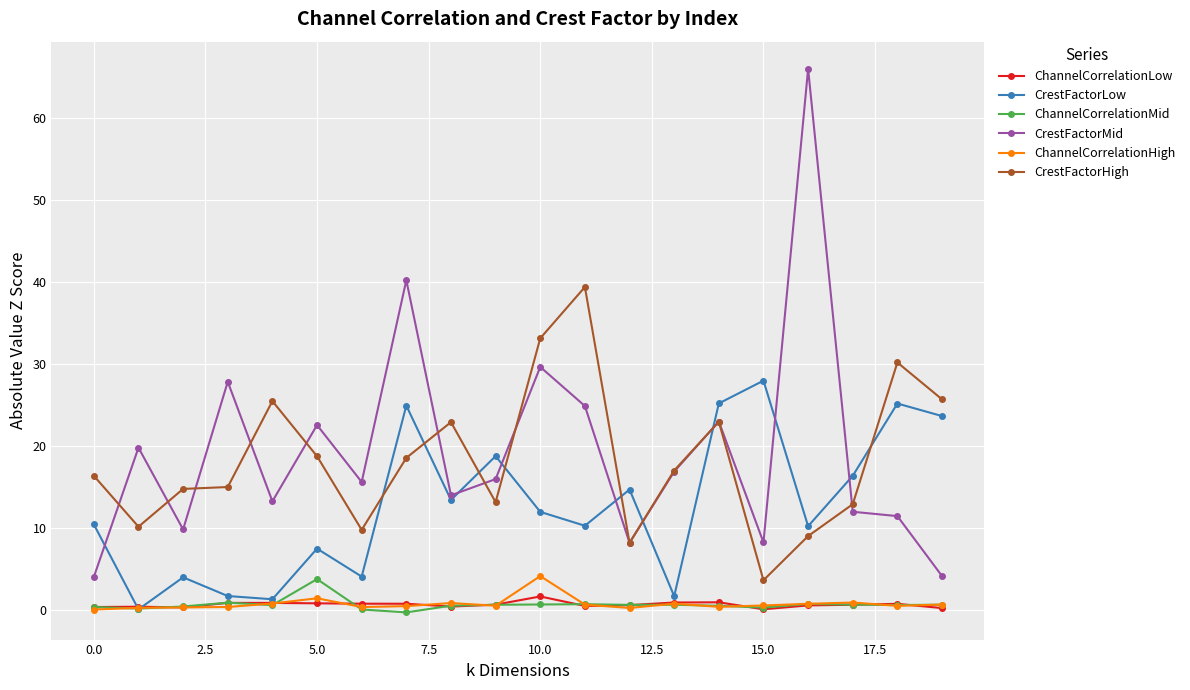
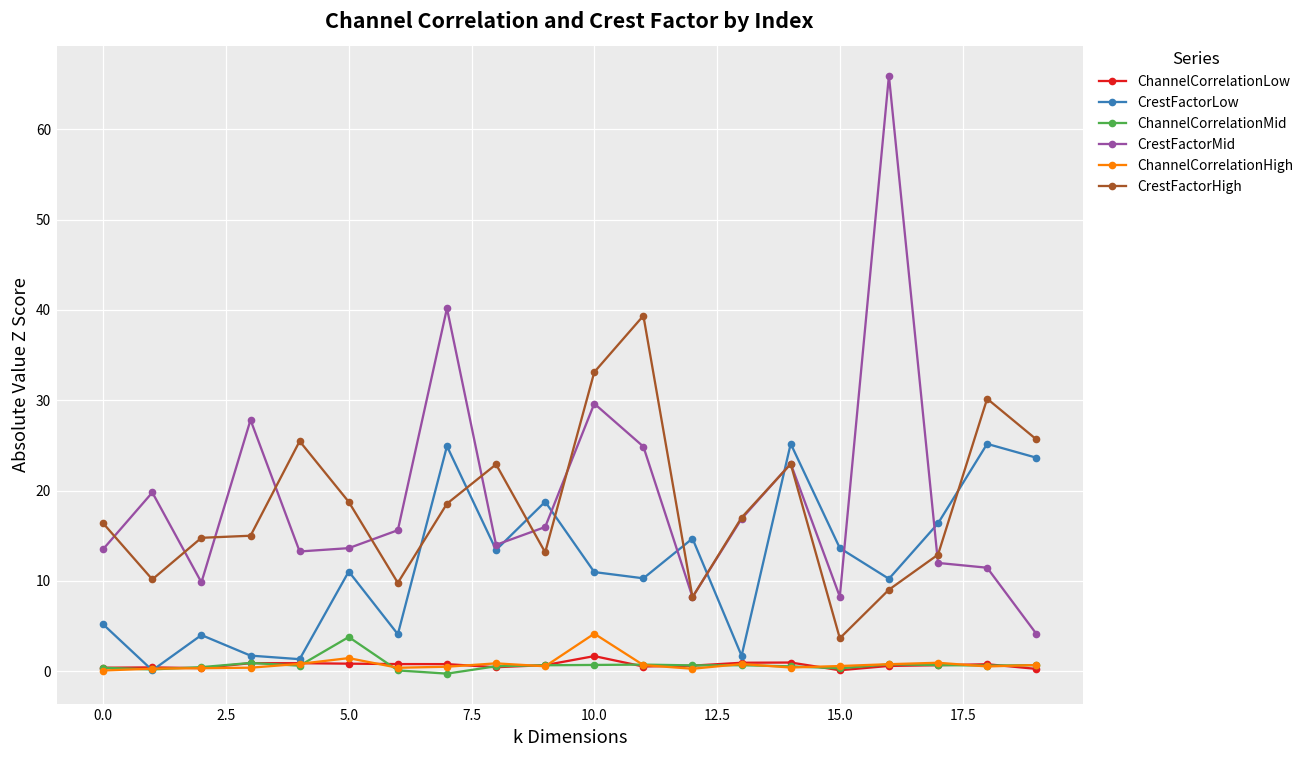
  {
    "ChannelCorrelationLow": {
      "5.0": 1,
      "10.0": 2
    },
    "CrestFactorLow": {
-     "0.0": 10,
-     "5.0": 7,
-     "10.0": 12,
-     "15.0": 28
+     "0.0": 5,
+     "5.0": 11,
+     "10.0": 11,
+     "15.0": 14
    },
    "ChannelCorrelationMid": {
      "5.0": 4,
      "10.0": 1
    },
    "CrestFactorMid": {
-     "0.0": 4,
-     "5.0": 23,
+     "0.0": 14,
+     "5.0": 14,
      "10.0": 30,
      "15.0": 8
    },
    "ChannelCorrelationHigh": {
      "5.0": 1,
      "10.0": 4
    },
    "CrestFactorHigh": {
      "0.0": 16,
      "5.0": 19,
      "10.0": 33,
      "15.0": 4
    }
  }
